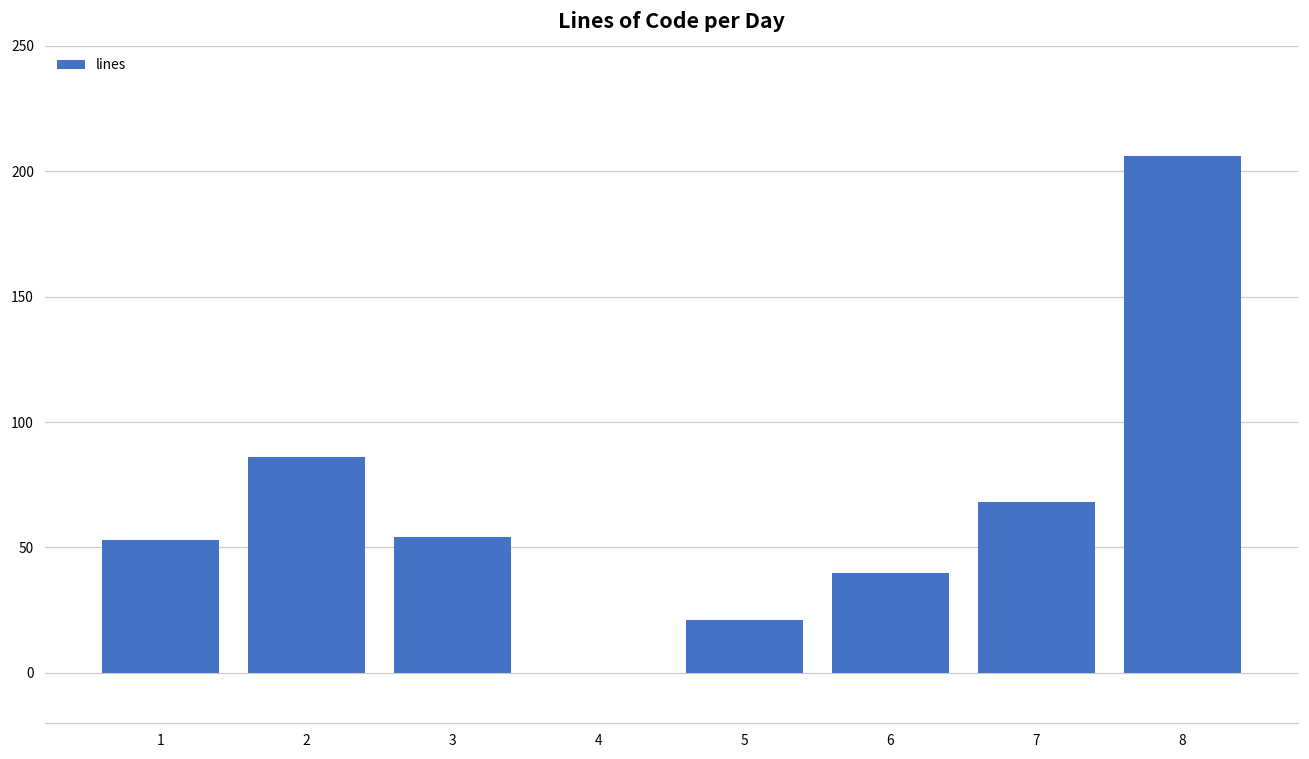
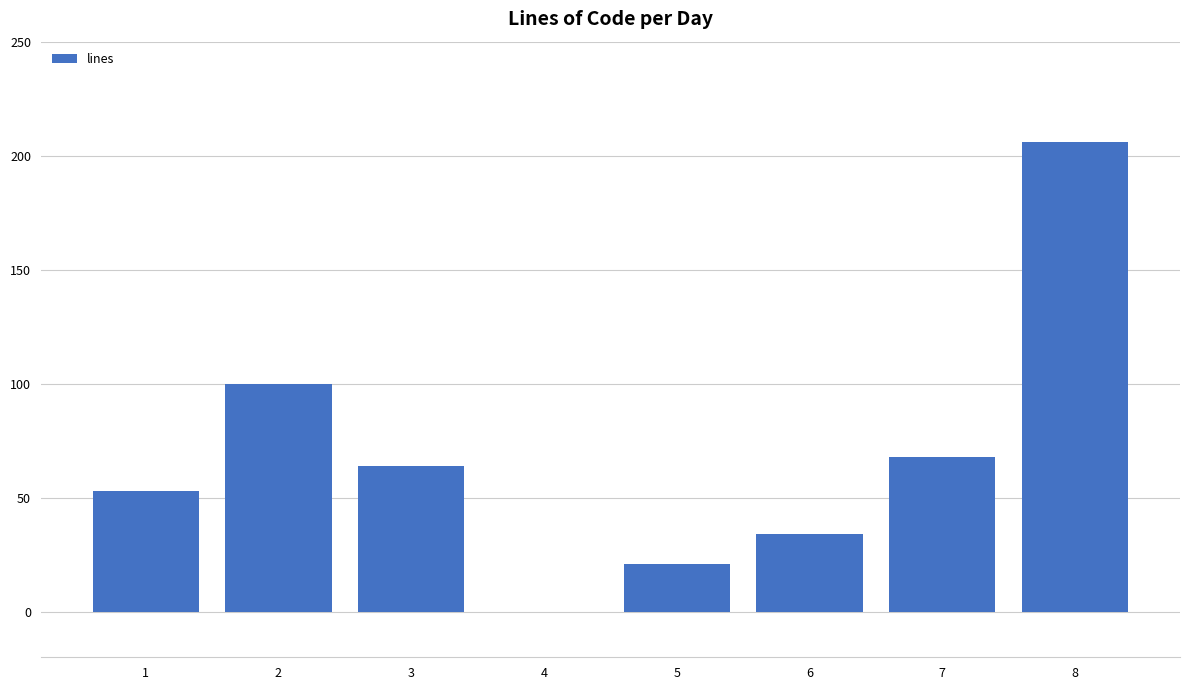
  {
    "1": 53,
-   "2": 86,
-   "3": 54,
+   "2": 100,
+   "3": 64,
    "4": 0,
    "5": 21,
-   "6": 40,
+   "6": 34,
    "7": 68,
    "8": 206
  }
